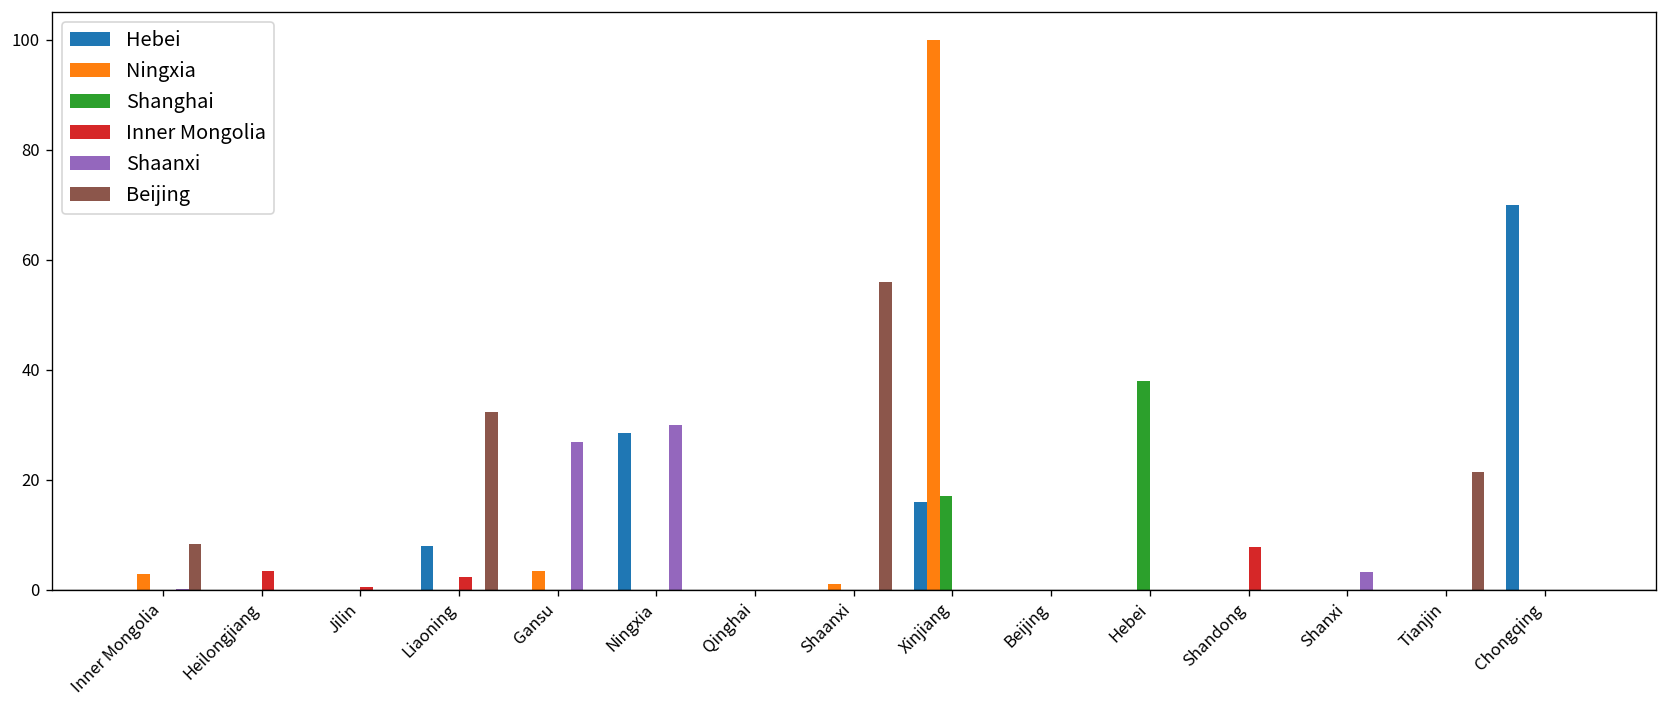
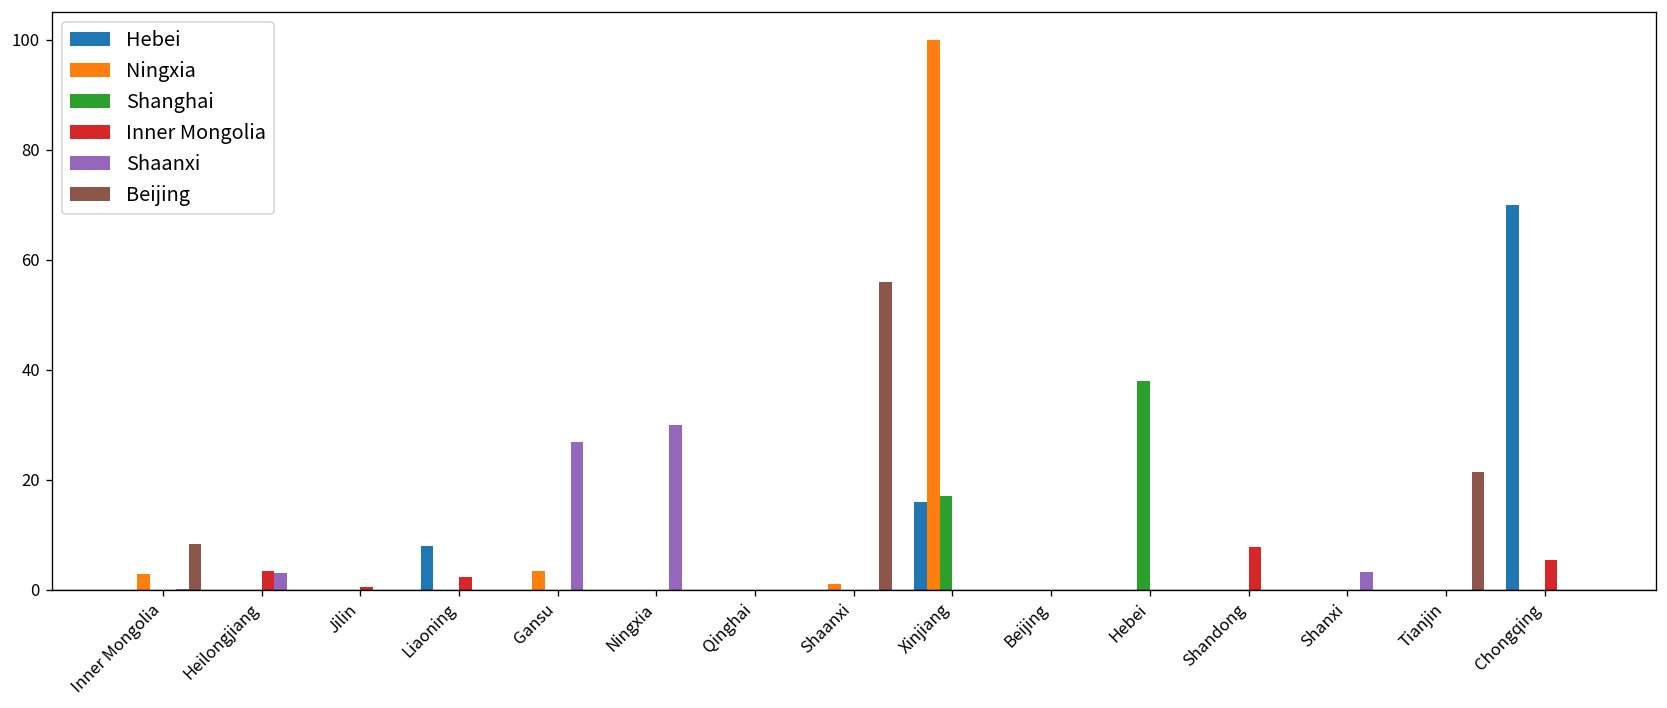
  {
    "Hebei": {
      "Inner Mongolia": 0,
      "Heilongjiang": 0,
      "Jilin": 0,
      "Liaoning": 8,
      "Gansu": 0,
-     "Ningxia": 29,
+     "Ningxia": 0,
      "Qinghai": 0,
      "Shaanxi": 0,
      "Xinjiang": 16,
      "Beijing": 0,
      "Hebei": 0,
      "Shandong": 0,
      "Shanxi": 0,
      "Tianjin": 0,
      "Chongqing": 70
    },
    "Ningxia": {
      "Inner Mongolia": 3,
      "Heilongjiang": 0,
      "Jilin": 0,
      "Liaoning": 0,
      "Gansu": 4,
      "Ningxia": 0,
      "Qinghai": 0,
      "Shaanxi": 1,
      "Xinjiang": 100,
      "Beijing": 0,
      "Hebei": 0,
      "Shandong": 0,
      "Shanxi": 0,
      "Tianjin": 0,
      "Chongqing": 0
    },
    "Shanghai": {
      "Inner Mongolia": 0,
      "Heilongjiang": 0,
      "Jilin": 0,
      "Liaoning": 0,
      "Gansu": 0,
      "Ningxia": 0,
      "Qinghai": 0,
      "Shaanxi": 0,
      "Xinjiang": 17,
      "Beijing": 0,
      "Hebei": 38,
      "Shandong": 0,
      "Shanxi": 0,
      "Tianjin": 0,
      "Chongqing": 0
    },
    "Inner Mongolia": {
      "Inner Mongolia": 0,
      "Heilongjiang": 3,
      "Jilin": 1,
      "Liaoning": 2,
      "Gansu": 0,
      "Ningxia": 0,
      "Qinghai": 0,
      "Shaanxi": 0,
      "Xinjiang": 0,
      "Beijing": 0,
      "Hebei": 0,
      "Shandong": 8,
      "Shanxi": 0,
      "Tianjin": 0,
-     "Chongqing": 0
+     "Chongqing": 5
    },
    "Shaanxi": {
-     "Heilongjiang": 0,
+     "Heilongjiang": 3,
      "Jilin": 0,
      "Liaoning": 0,
      "Gansu": 27,
      "Ningxia": 30,
      "Qinghai": 0,
      "Shaanxi": 0,
      "Xinjiang": 0,
      "Beijing": 0,
      "Hebei": 0,
      "Shandong": 0,
      "Shanxi": 3,
      "Tianjin": 0,
      "Chongqing": 0
    },
    "Beijing": {
      "Inner Mongolia": 8,
      "Heilongjiang": 0,
      "Jilin": 0,
-     "Liaoning": 32,
+     "Liaoning": 0,
      "Gansu": 0,
      "Ningxia": 0,
      "Qinghai": 0,
      "Shaanxi": 56,
      "Xinjiang": 0,
      "Beijing": 0,
      "Hebei": 0,
      "Shandong": 0,
      "Shanxi": 0,
      "Tianjin": 22,
      "Chongqing": 0
    }
  }
